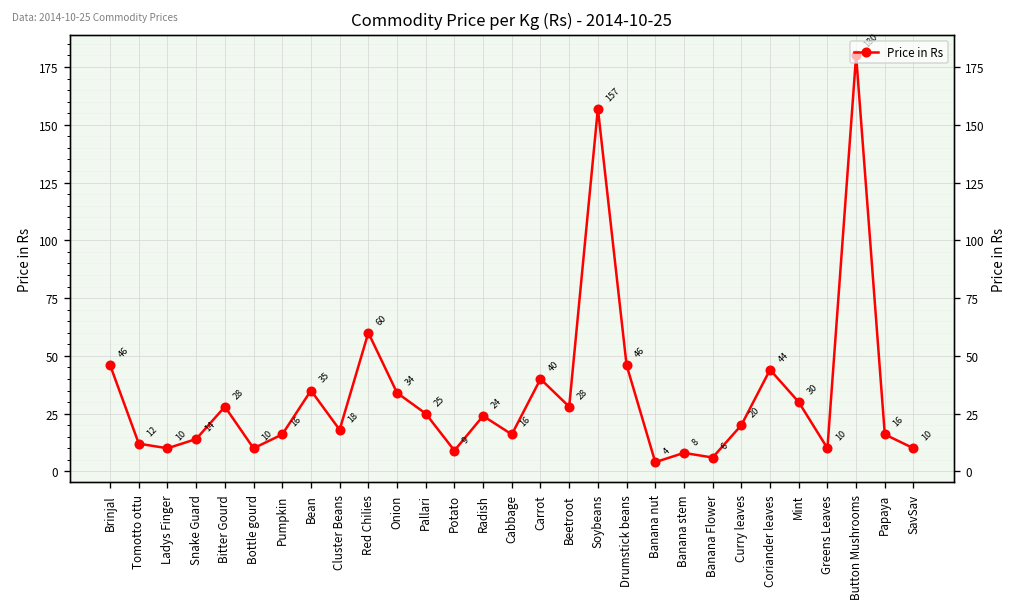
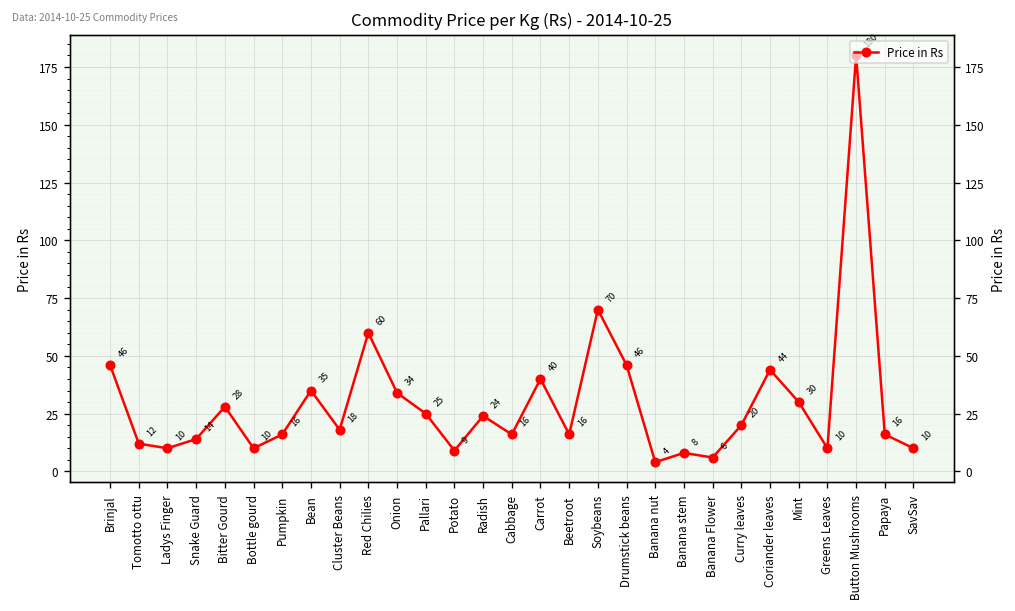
  {
    "Brinjal": 46,
    "Tomotto ottu": 12,
    "Ladys Finger": 10,
    "Snake Guard": 14,
    "Bitter Gourd": 28,
    "Bottle gourd": 10,
    "Pumpkin": 16,
    "Bean": 35,
    "Cluster Beans": 18,
    "Red Chilies": 60,
    "Onion": 34,
    "Pallari": 25,
    "Potato": 9,
    "Radish": 24,
    "Cabbage": 16,
    "Carrot": 40,
-   "Beetroot": 28,
-   "Soybeans": 157,
+   "Beetroot": 16,
+   "Soybeans": 70,
    "Drumstick beans": 46,
    "Banana nut": 4,
    "Banana stem": 8,
    "Banana Flower": 6,
    "Curry leaves": 20,
    "Coriander leaves": 44,
    "Mint": 30,
    "Greens Leaves": 10,
    "Papaya": 16,
    "SavSav": 10
  }
